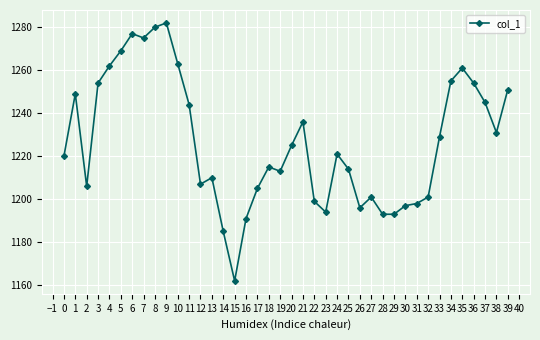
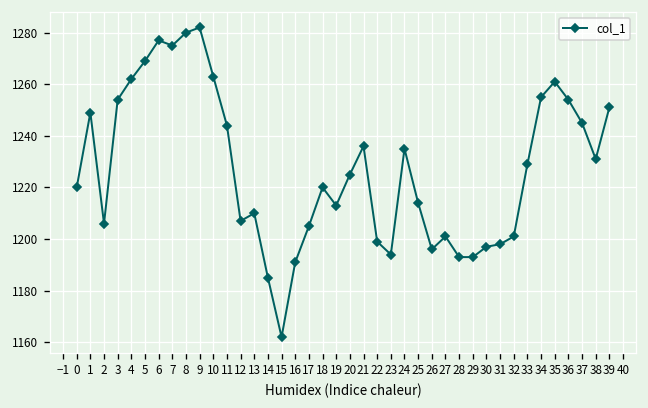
  {
    "0": 1220,
    "1": 1249,
    "2": 1206,
    "3": 1254,
    "4": 1262,
    "5": 1269,
    "6": 1277,
    "7": 1275,
    "8": 1280,
    "9": 1282,
    "10": 1263,
    "11": 1244,
    "12": 1207,
    "13": 1210,
    "14": 1185,
    "15": 1162,
    "16": 1191,
    "17": 1205,
-   "18": 1215,
+   "18": 1220,
    "19": 1213,
    "20": 1225,
    "21": 1236,
    "22": 1199,
    "23": 1194,
-   "24": 1221,
+   "24": 1235,
    "25": 1214,
    "26": 1196,
    "27": 1201,
    "28": 1193,
    "29": 1193,
    "30": 1197,
    "31": 1198,
    "32": 1201,
    "33": 1229,
    "34": 1255,
    "35": 1261,
    "36": 1254,
    "37": 1245,
    "38": 1231,
    "39": 1251
  }
